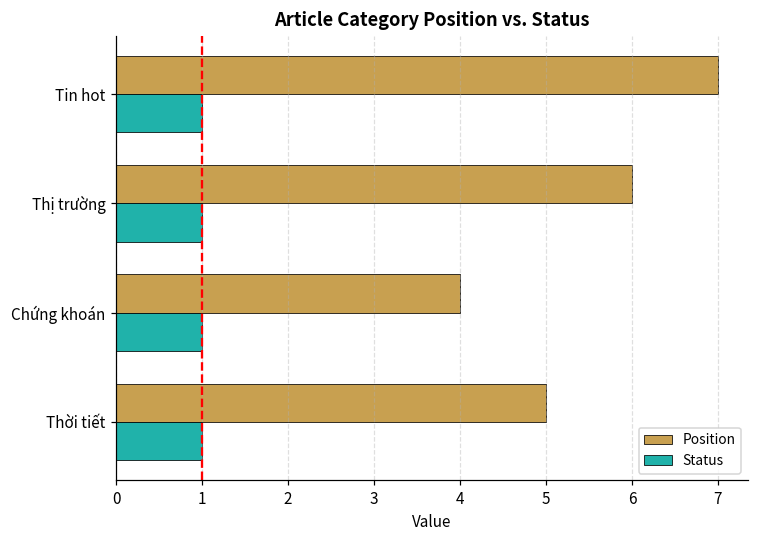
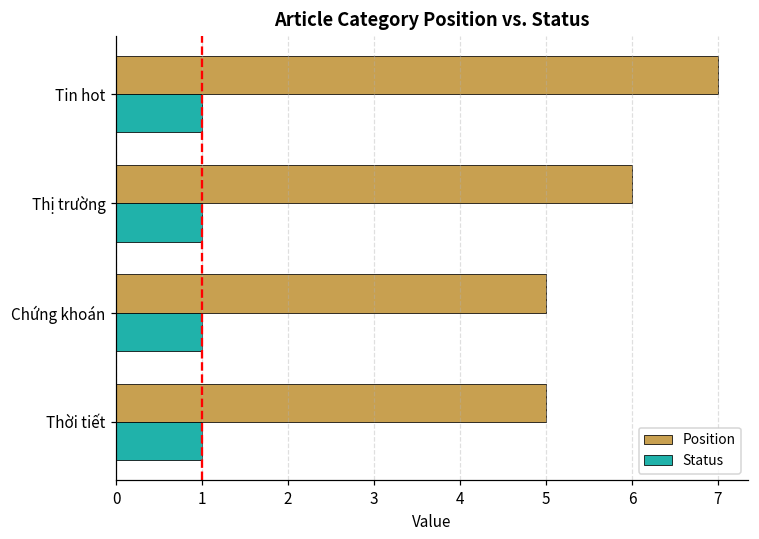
  {
    "Position": {
      "Tin hot": 7,
      "Thị trường": 6,
-     "Chứng khoán": 4,
+     "Chứng khoán": 5,
      "Thời tiết": 5
    },
    "Status": {
      "Tin hot": 1,
      "Thị trường": 1,
      "Chứng khoán": 1,
      "Thời tiết": 1
    }
  }
